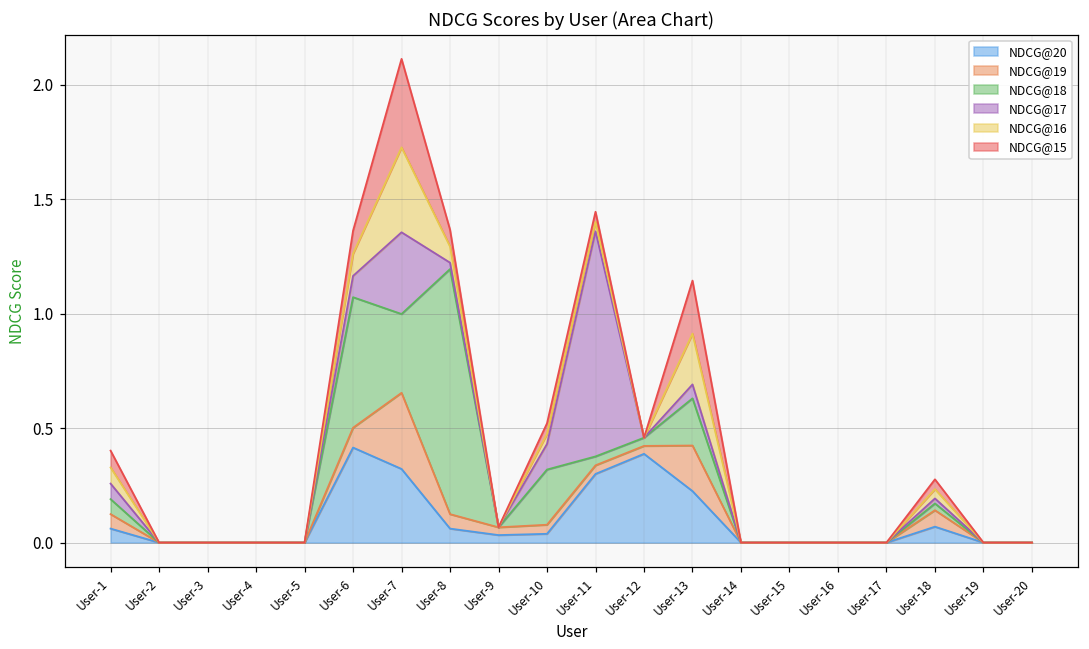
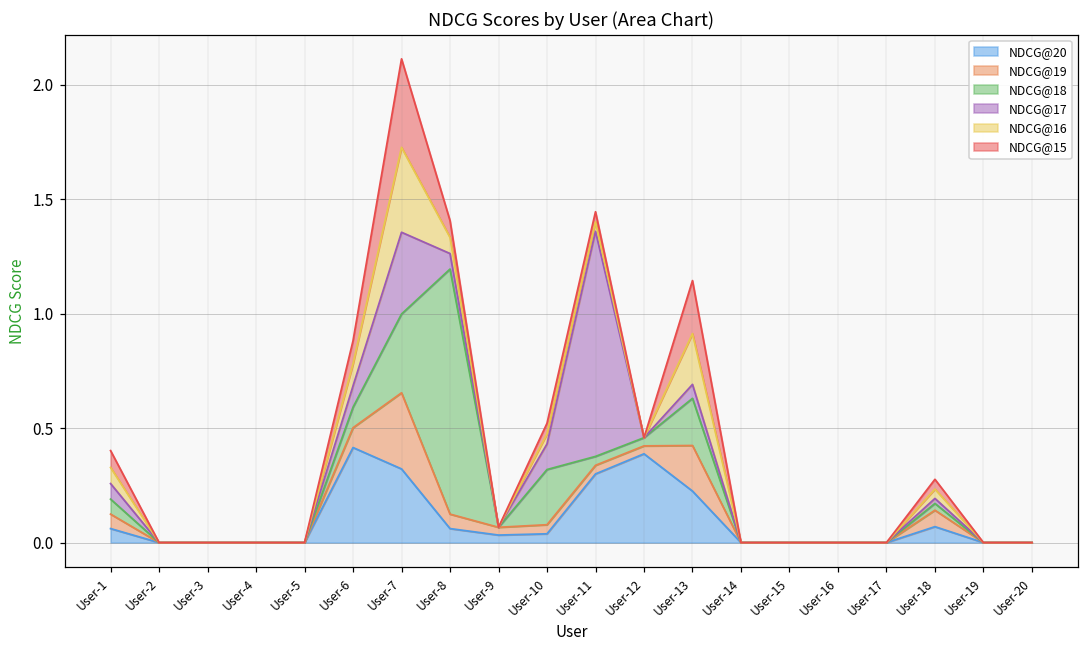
  {
    "NDCG@20": {
      "User-1": 0.06,
      "User-6": 0.42,
      "User-7": 0.32,
      "User-8": 0.06,
      "User-9": 0.03,
      "User-10": 0.04,
      "User-11": 0.30,
      "User-12": 0.39,
      "User-13": 0.22,
      "User-18": 0.07
    },
    "NDCG@18": {
      "User-1": 0.07,
-     "User-6": 0.57,
+     "User-6": 0.09,
      "User-7": 0.34,
      "User-8": 1.07,
      "User-10": 0.24,
      "User-11": 0.04,
      "User-13": 0.21,
      "User-18": 0.03
    },
    "NDCG@17": {
      "User-1": 0.07,
      "User-6": 0.09,
      "User-7": 0.36,
-     "User-8": 0.03,
+     "User-8": 0.07,
      "User-10": 0.11,
      "User-11": 0.98,
      "User-13": 0.06,
      "User-18": 0.02
    }
  }
